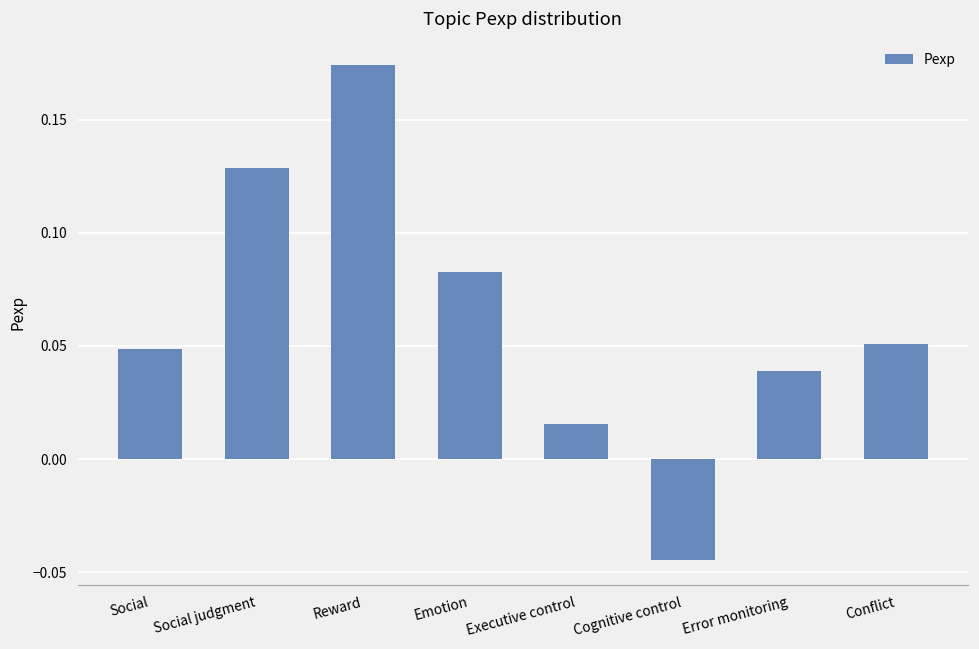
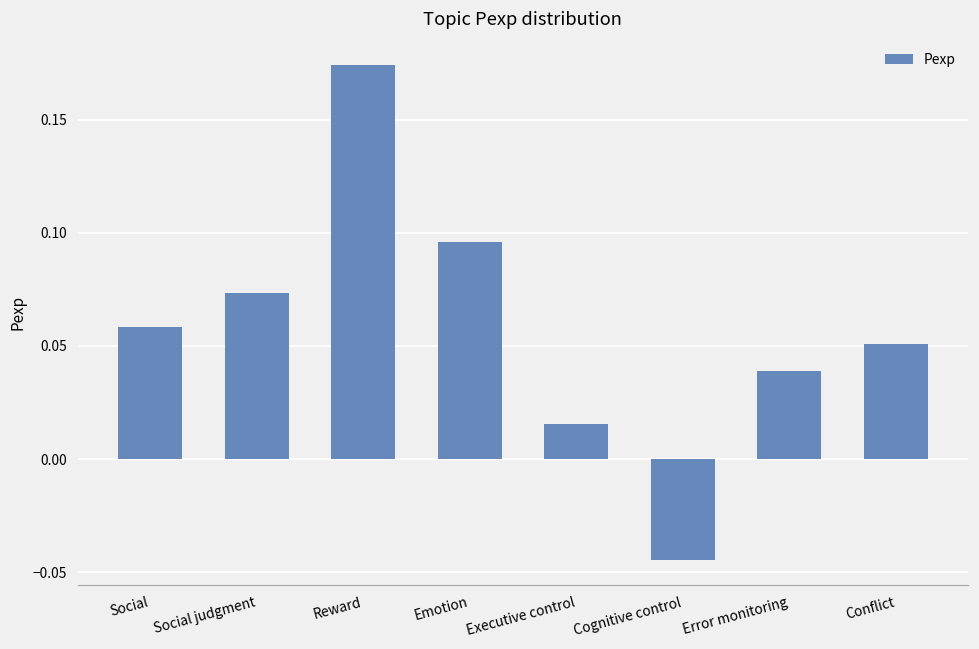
  {
-   "Social": 0.049,
-   "Social judgment": 0.129,
+   "Social": 0.058,
+   "Social judgment": 0.073,
    "Reward": 0.174,
-   "Emotion": 0.083,
+   "Emotion": 0.096,
    "Executive control": 0.016,
    "Cognitive control": -0.045,
    "Error monitoring": 0.039,
    "Conflict": 0.051
  }
